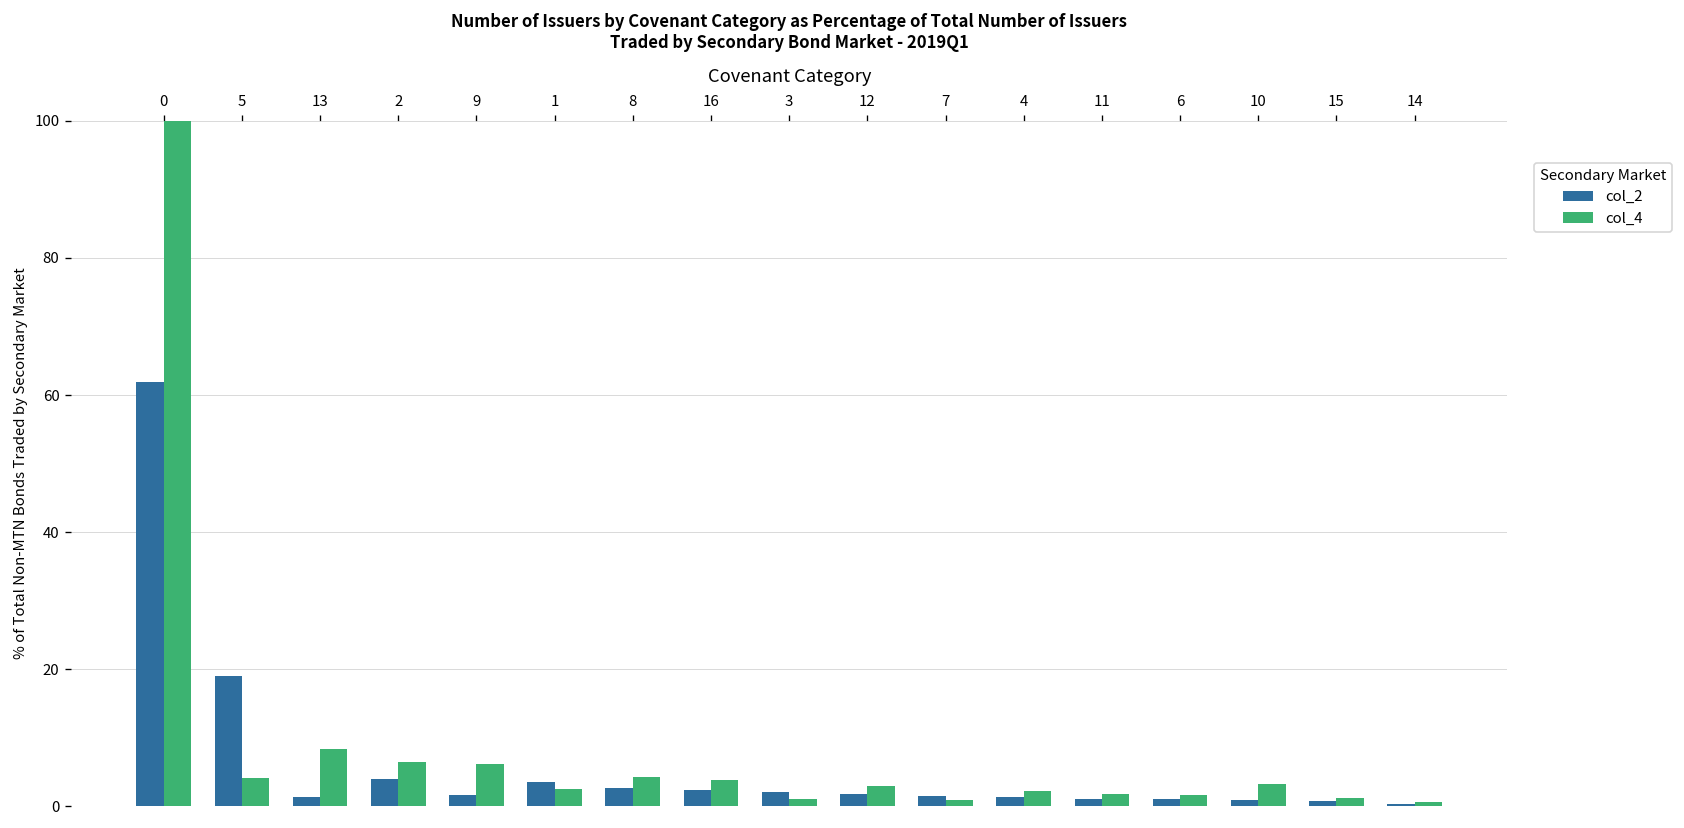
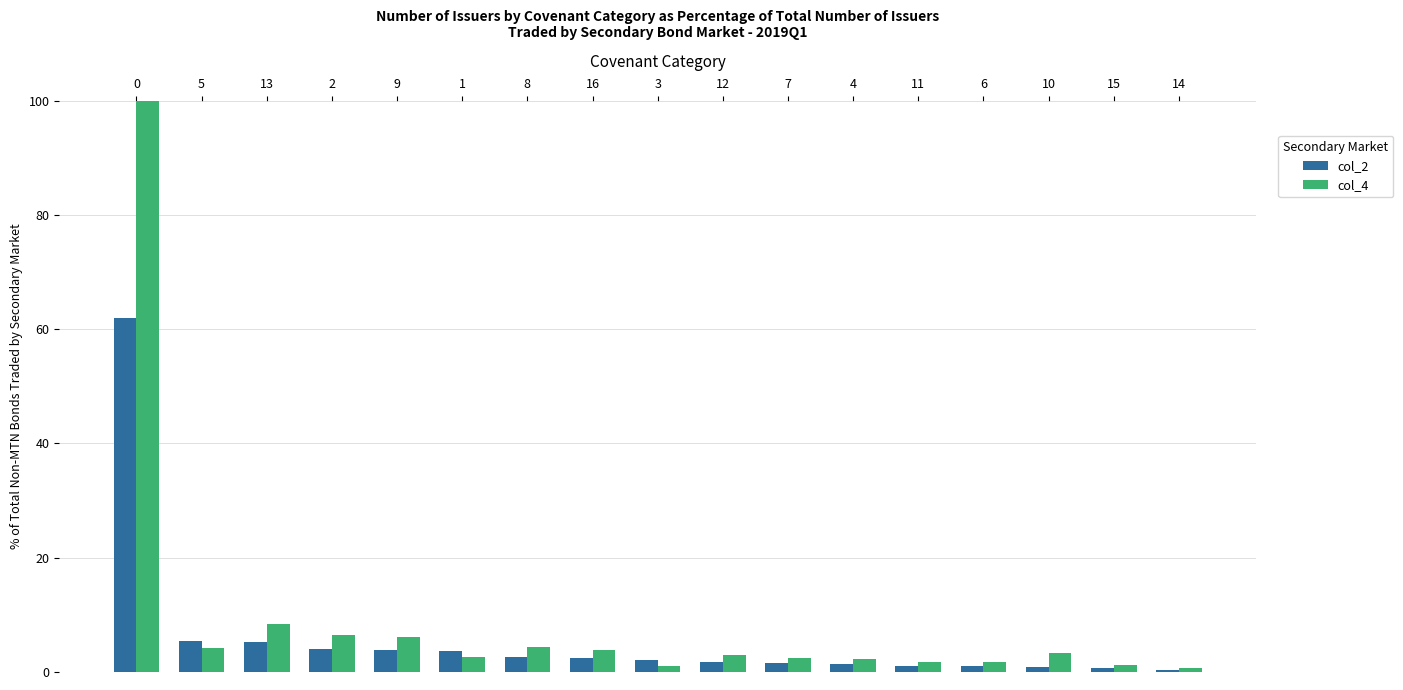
  {
    "col_2": {
      "0": 62,
-     "5": 19,
-     "13": 1,
+     "5": 5,
+     "13": 5,
      "2": 4,
-     "9": 2,
+     "9": 4,
      "1": 4,
      "8": 3,
      "16": 2,
      "3": 2,
      "12": 2,
      "7": 2,
      "4": 1,
      "11": 1,
      "6": 1,
      "10": 1,
      "15": 1
    },
    "col_4": {
      "0": 100,
      "5": 4,
      "13": 8,
      "2": 7,
      "9": 6,
      "1": 3,
      "8": 4,
      "16": 4,
      "3": 1,
      "12": 3,
-     "7": 1,
+     "7": 2,
      "4": 2,
      "11": 2,
      "6": 2,
      "10": 3,
      "15": 1,
      "14": 1
    }
  }
